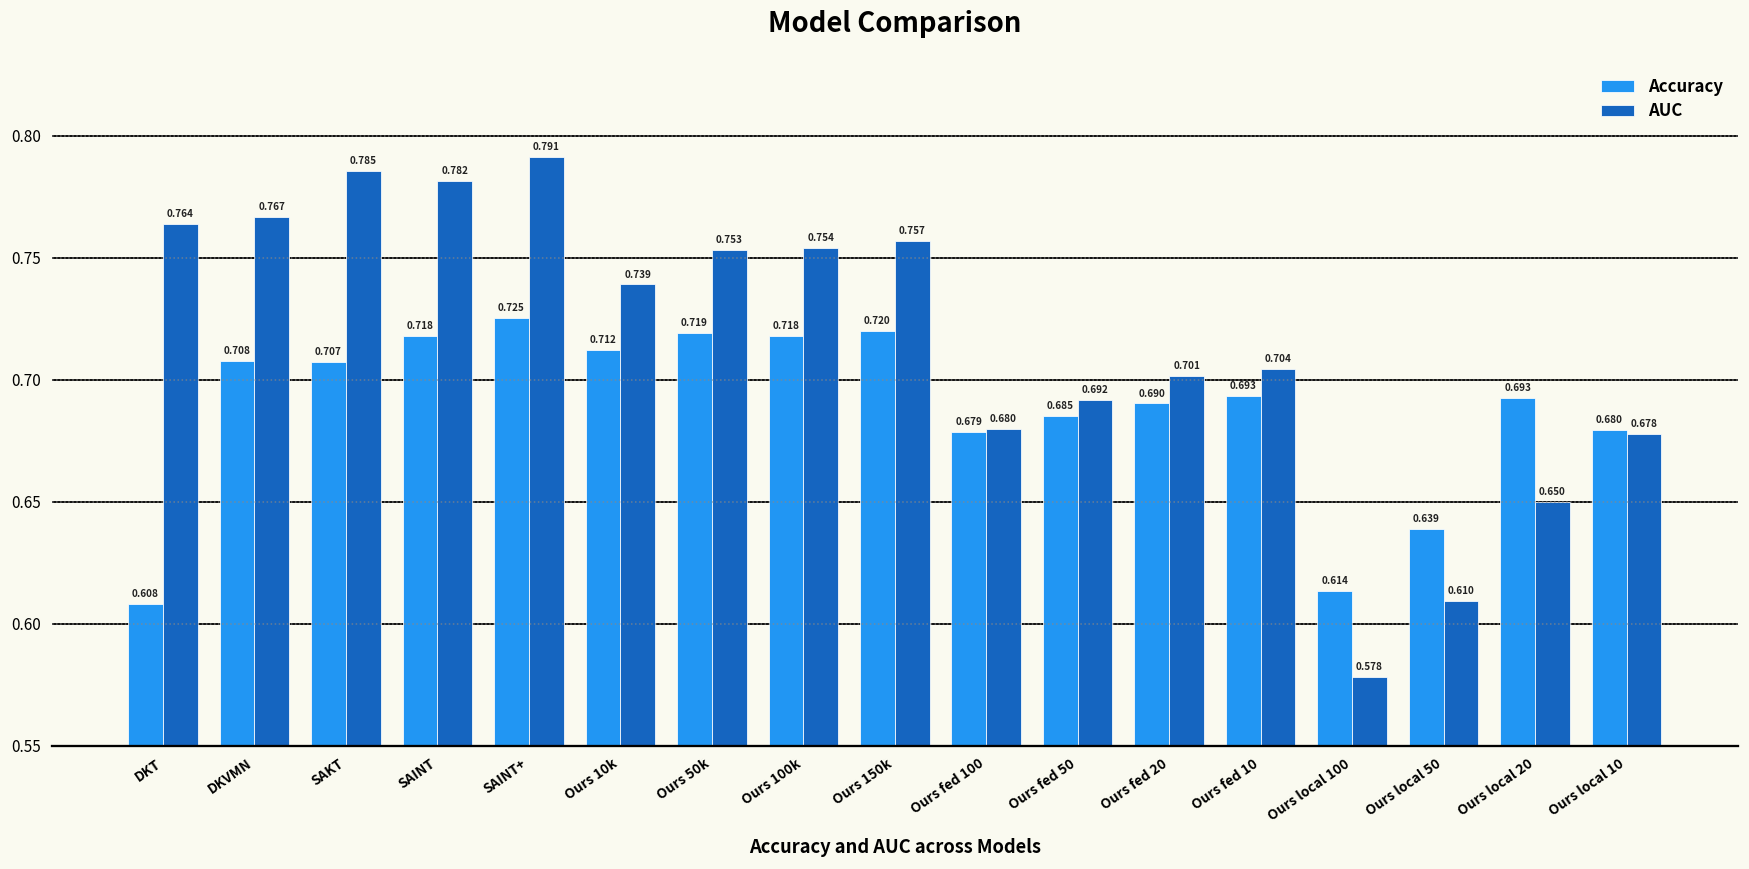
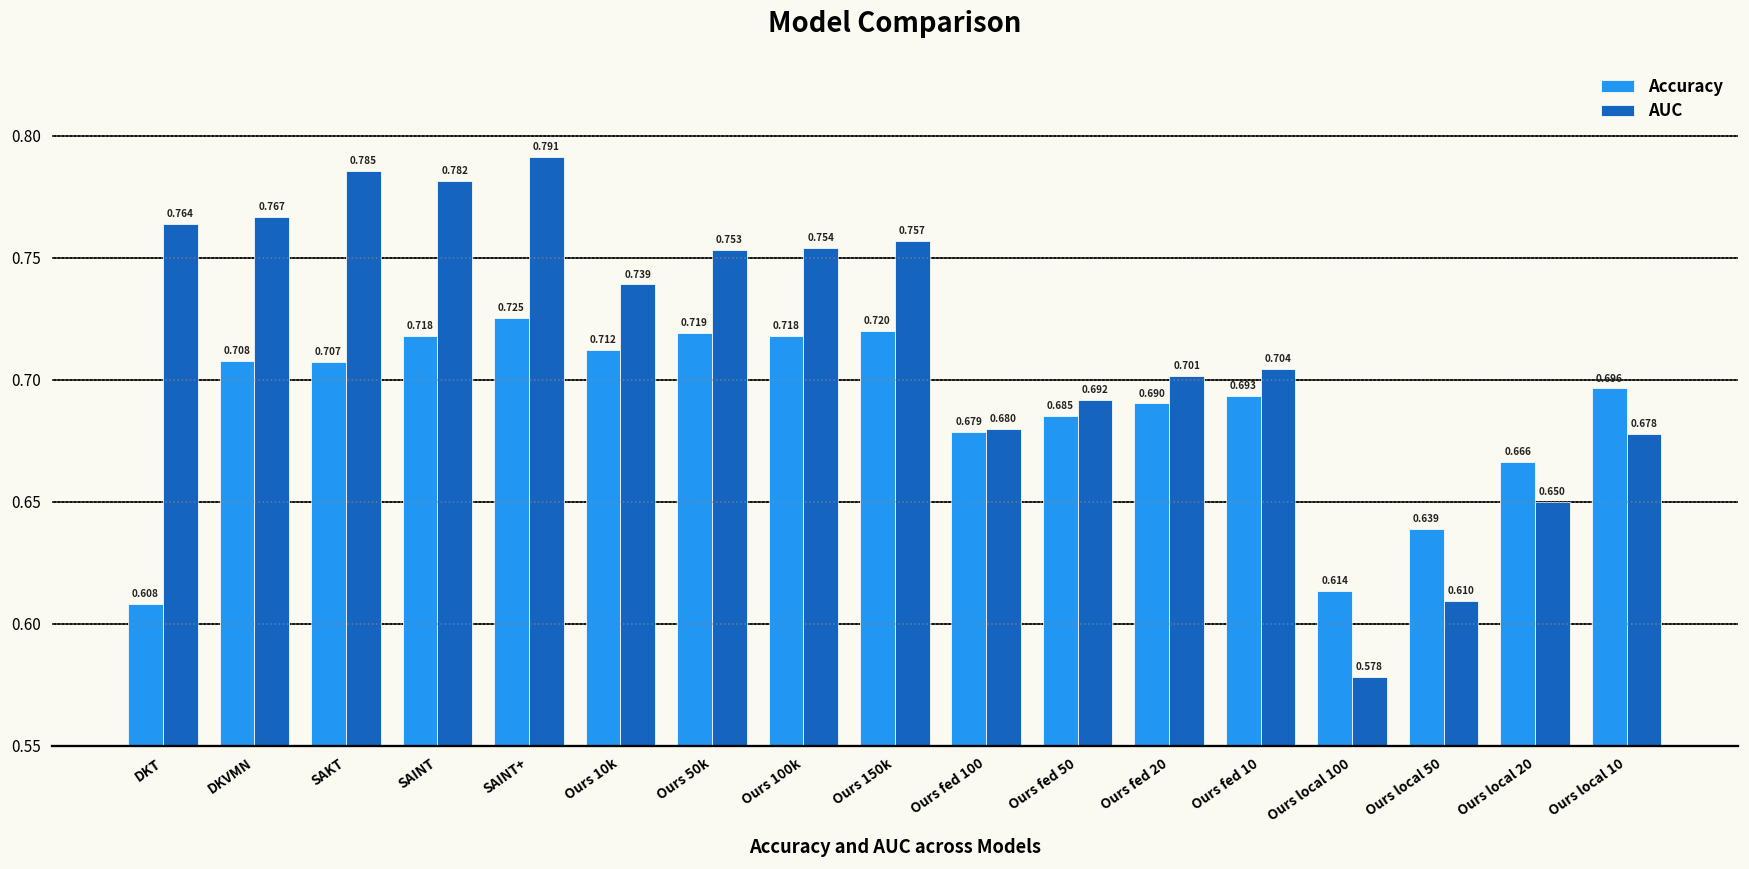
  {
    "Accuracy": {
      "DKT": 0.608,
      "DKVMN": 0.708,
      "SAKT": 0.707,
      "SAINT": 0.718,
      "SAINT+": 0.725,
      "Ours 10k": 0.712,
      "Ours 50k": 0.719,
      "Ours 100k": 0.718,
      "Ours 150k": 0.720,
      "Ours fed 100": 0.679,
      "Ours fed 50": 0.685,
      "Ours fed 20": 0.690,
      "Ours fed 10": 0.693,
      "Ours local 100": 0.614,
      "Ours local 50": 0.639,
-     "Ours local 20": 0.693,
-     "Ours local 10": 0.680
+     "Ours local 20": 0.666,
+     "Ours local 10": 0.696
    },
    "AUC": {
      "DKT": 0.764,
      "DKVMN": 0.767,
      "SAKT": 0.785,
      "SAINT": 0.782,
      "SAINT+": 0.791,
      "Ours 10k": 0.739,
      "Ours 50k": 0.753,
      "Ours 100k": 0.754,
      "Ours 150k": 0.757,
      "Ours fed 100": 0.680,
      "Ours fed 50": 0.692,
      "Ours fed 20": 0.701,
      "Ours fed 10": 0.704,
      "Ours local 100": 0.578,
      "Ours local 50": 0.610,
      "Ours local 20": 0.650,
      "Ours local 10": 0.678
    }
  }
